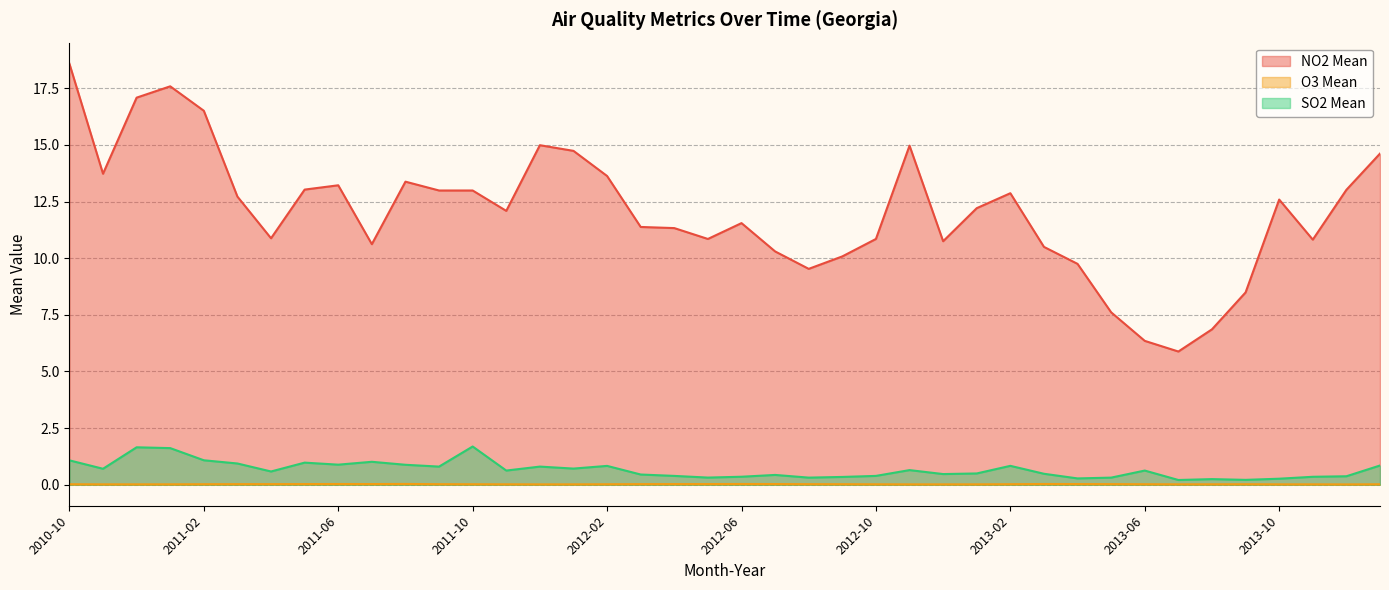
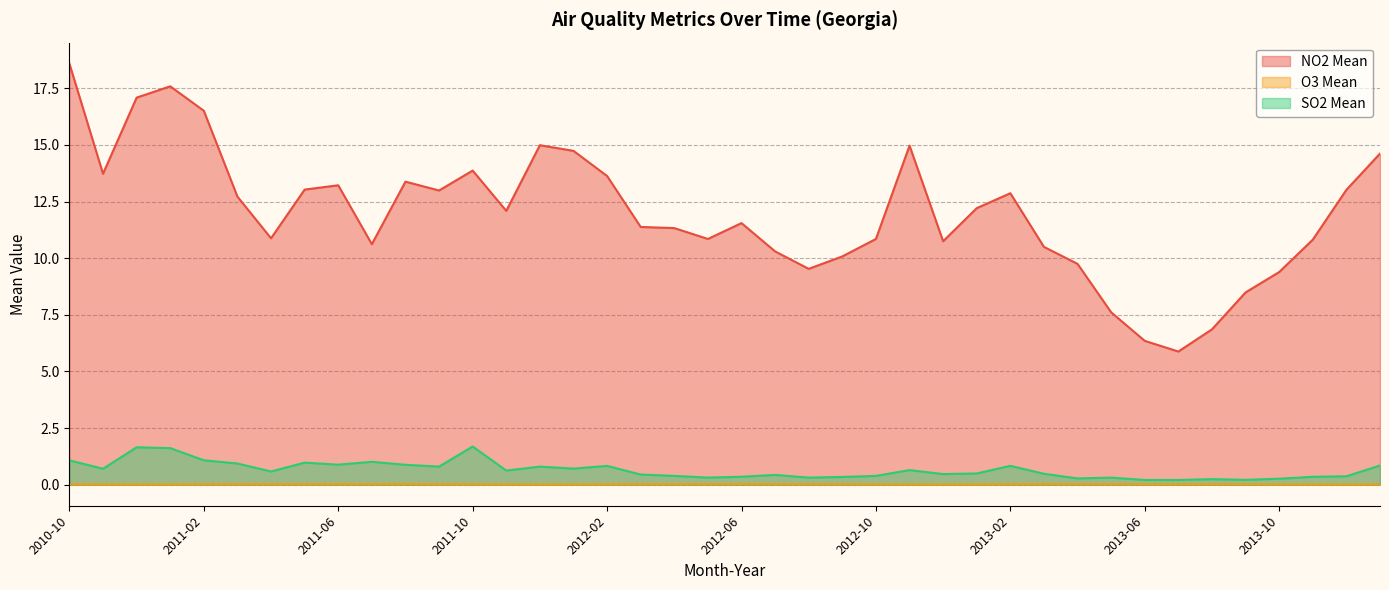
  {
    "NO2 Mean": {
      "2010-10": 18.6,
      "2011-02": 16.5,
      "2011-06": 13.2,
-     "2011-10": 13.0,
+     "2011-10": 13.9,
      "2012-02": 13.6,
      "2012-06": 11.6,
      "2012-10": 10.9,
      "2013-02": 12.9,
      "2013-06": 6.4,
-     "2013-10": 12.6
+     "2013-10": 9.4
    },
    "O3 Mean": {
      "2010-10": 0.0,
      "2011-02": 0.0,
      "2011-06": 0.0,
      "2011-10": 0.0,
      "2012-02": 0.0,
      "2012-06": 0.0,
      "2012-10": 0.0,
      "2013-02": 0.0,
      "2013-06": 0.0,
      "2013-10": 0.0
    },
    "SO2 Mean": {
      "2010-10": 1.1,
      "2011-02": 1.1,
      "2011-06": 0.9,
      "2011-10": 1.7,
      "2012-02": 0.8,
      "2012-06": 0.4,
      "2012-10": 0.4,
      "2013-02": 0.8,
-     "2013-06": 0.6,
+     "2013-06": 0.2,
      "2013-10": 0.3
    }
  }
